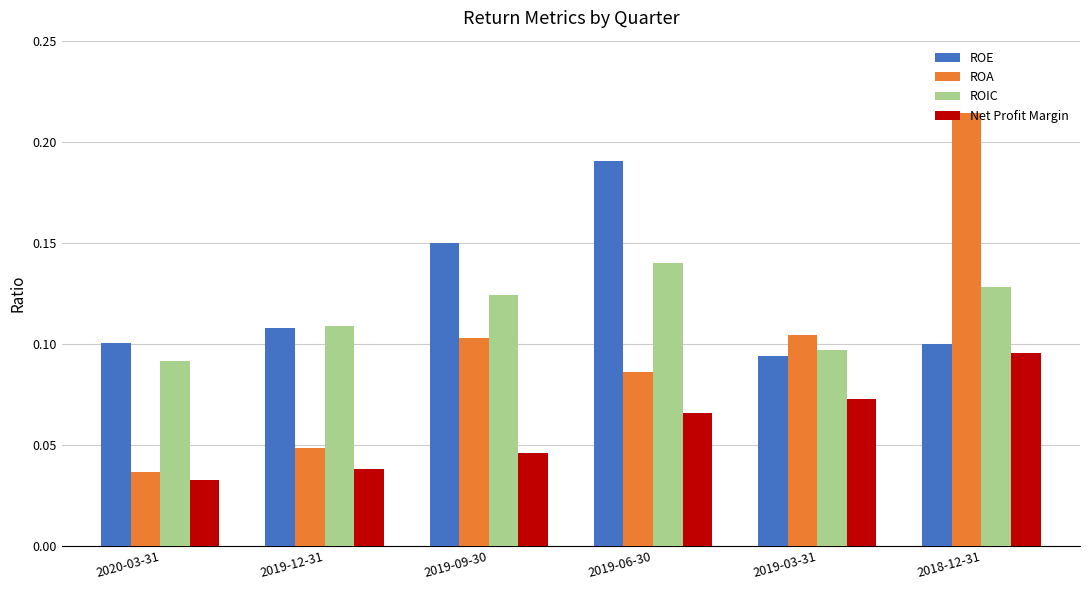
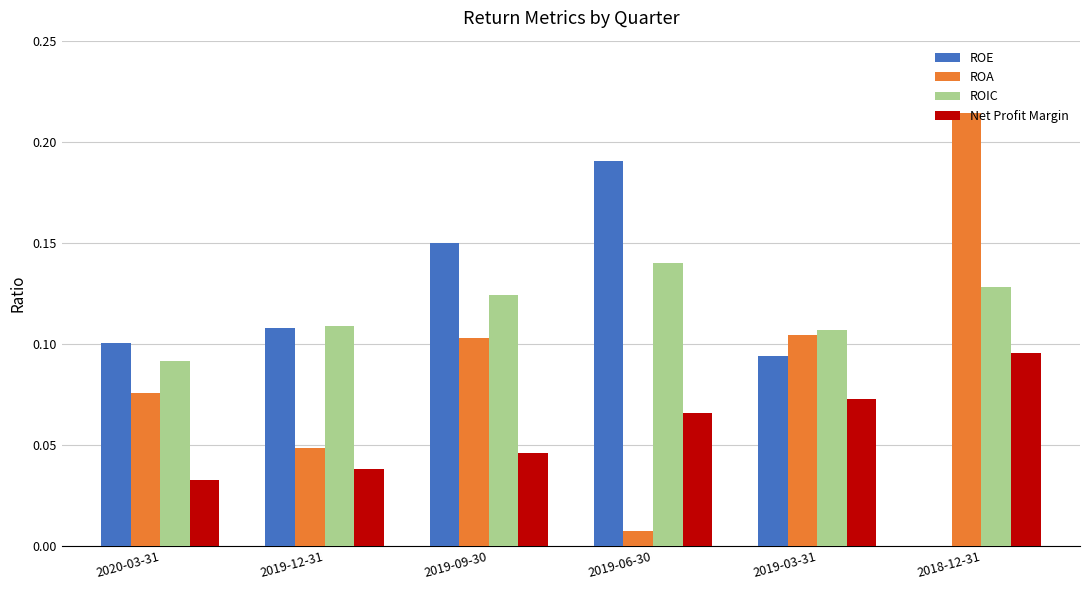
  {
    "ROE": {
      "2020-03-31": 0.1,
      "2019-12-31": 0.108,
      "2019-09-30": 0.150,
      "2019-06-30": 0.191,
      "2019-03-31": 0.094,
-     "2018-12-31": 0.1
+     "2018-12-31": 0.0
    },
    "ROA": {
-     "2020-03-31": 0.037,
+     "2020-03-31": 0.075,
      "2019-12-31": 0.049,
      "2019-09-30": 0.103,
-     "2019-06-30": 0.086,
+     "2019-06-30": 0.007,
      "2019-03-31": 0.104,
      "2018-12-31": 0.214
    },
    "ROIC": {
      "2020-03-31": 0.091,
      "2019-12-31": 0.109,
      "2019-09-30": 0.124,
      "2019-06-30": 0.140,
-     "2019-03-31": 0.097,
+     "2019-03-31": 0.107,
      "2018-12-31": 0.128
    },
    "Net Profit Margin": {
      "2020-03-31": 0.033,
      "2019-12-31": 0.038,
      "2019-09-30": 0.046,
      "2019-06-30": 0.066,
      "2019-03-31": 0.073,
      "2018-12-31": 0.095
    }
  }
